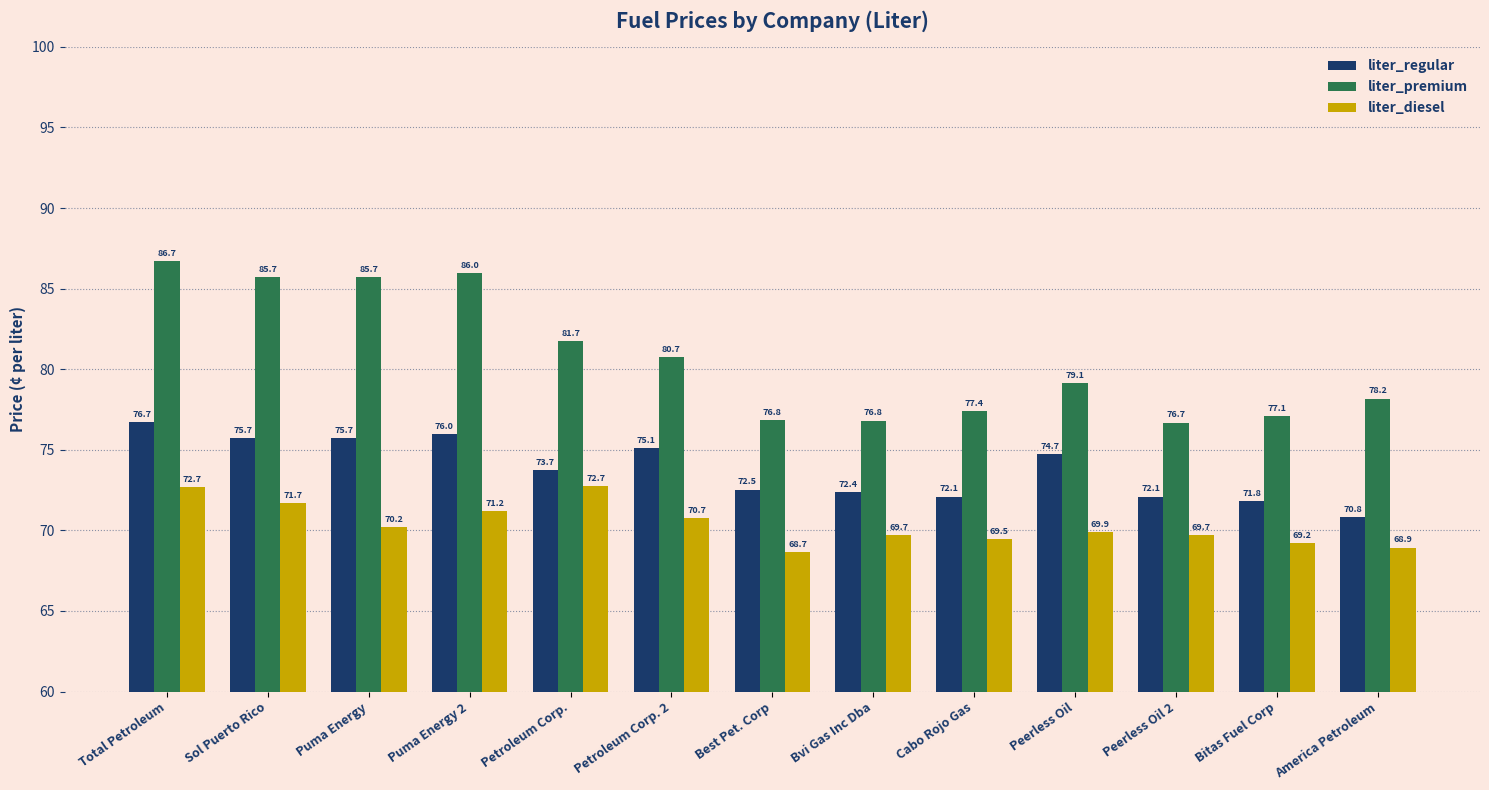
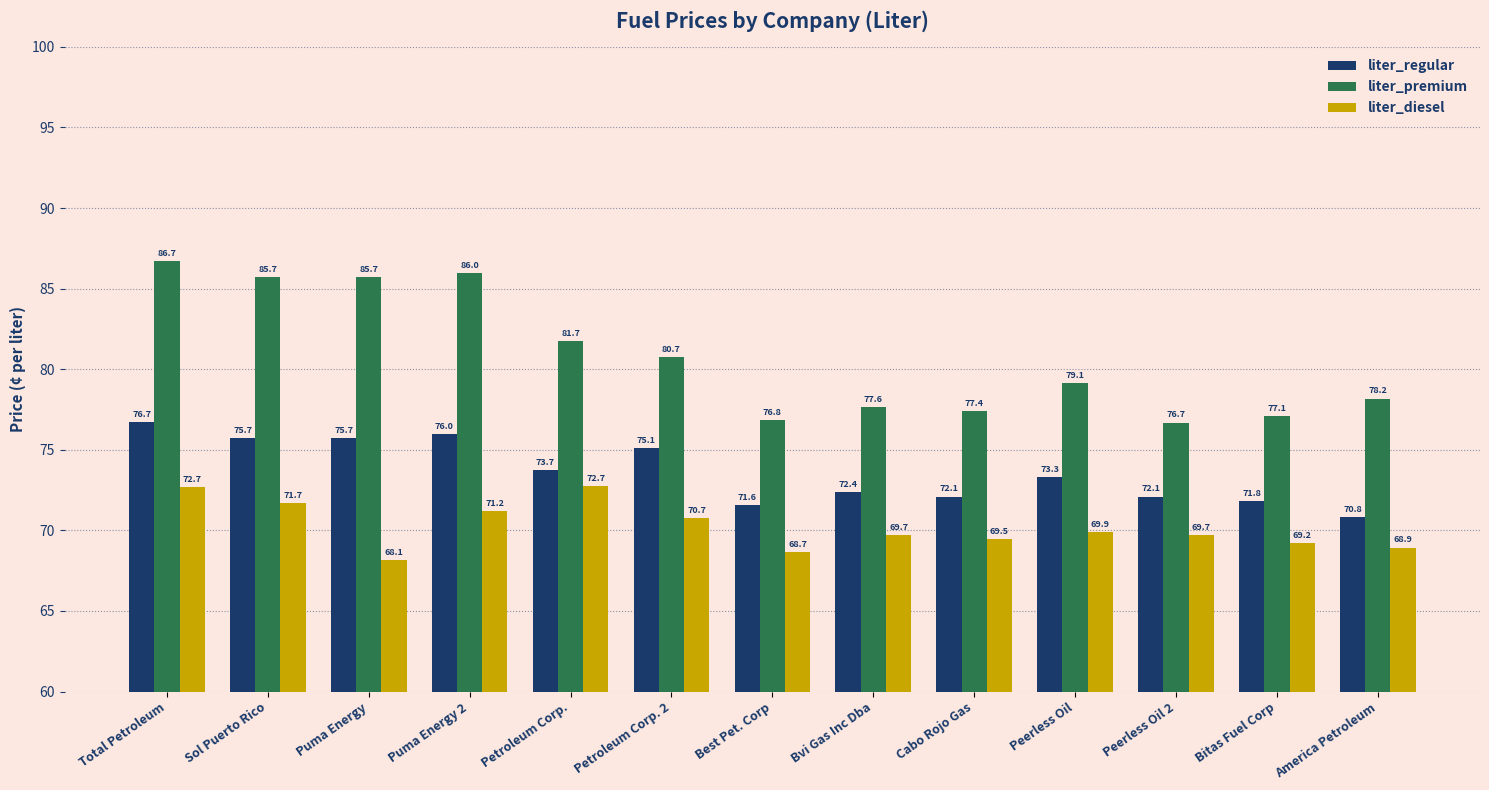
  {
    "liter_regular": {
      "Total Petroleum": 76.7,
      "Sol Puerto Rico": 75.7,
      "Puma Energy": 75.7,
      "Puma Energy 2": 76.0,
      "Petroleum Corp.": 73.7,
      "Petroleum Corp. 2": 75.1,
-     "Best Pet. Corp": 72.5,
+     "Best Pet. Corp": 71.6,
      "Bvi Gas Inc Dba": 72.4,
      "Cabo Rojo Gas": 72.1,
-     "Peerless Oil": 74.7,
+     "Peerless Oil": 73.3,
      "Peerless Oil 2": 72.1,
      "Bitas Fuel Corp": 71.8,
      "America Petroleum": 70.8
    },
    "liter_premium": {
      "Total Petroleum": 86.7,
      "Sol Puerto Rico": 85.7,
      "Puma Energy": 85.7,
      "Puma Energy 2": 86.0,
      "Petroleum Corp.": 81.7,
      "Petroleum Corp. 2": 80.7,
      "Best Pet. Corp": 76.8,
-     "Bvi Gas Inc Dba": 76.8,
+     "Bvi Gas Inc Dba": 77.6,
      "Cabo Rojo Gas": 77.4,
      "Peerless Oil": 79.1,
      "Peerless Oil 2": 76.7,
      "Bitas Fuel Corp": 77.1,
      "America Petroleum": 78.2
    },
    "liter_diesel": {
      "Total Petroleum": 72.7,
      "Sol Puerto Rico": 71.7,
-     "Puma Energy": 70.2,
+     "Puma Energy": 68.1,
      "Puma Energy 2": 71.2,
      "Petroleum Corp.": 72.7,
      "Petroleum Corp. 2": 70.7,
      "Best Pet. Corp": 68.7,
      "Bvi Gas Inc Dba": 69.7,
      "Cabo Rojo Gas": 69.5,
      "Peerless Oil": 69.9,
      "Peerless Oil 2": 69.7,
      "Bitas Fuel Corp": 69.2,
      "America Petroleum": 68.9
    }
  }
